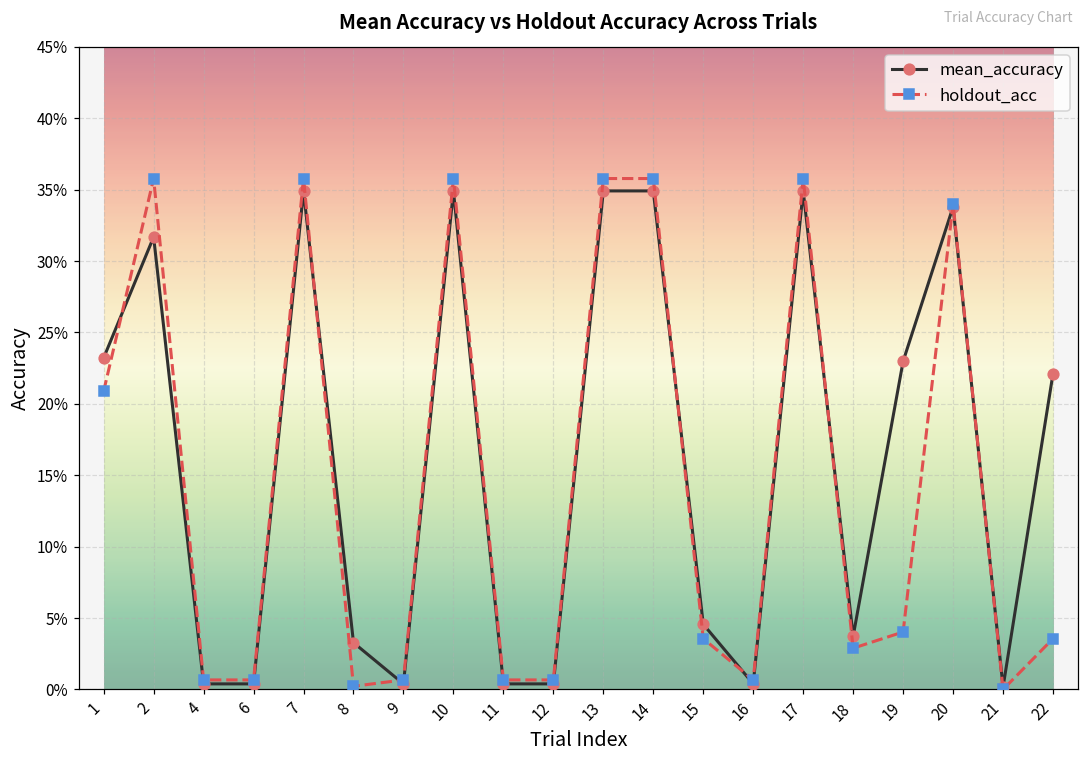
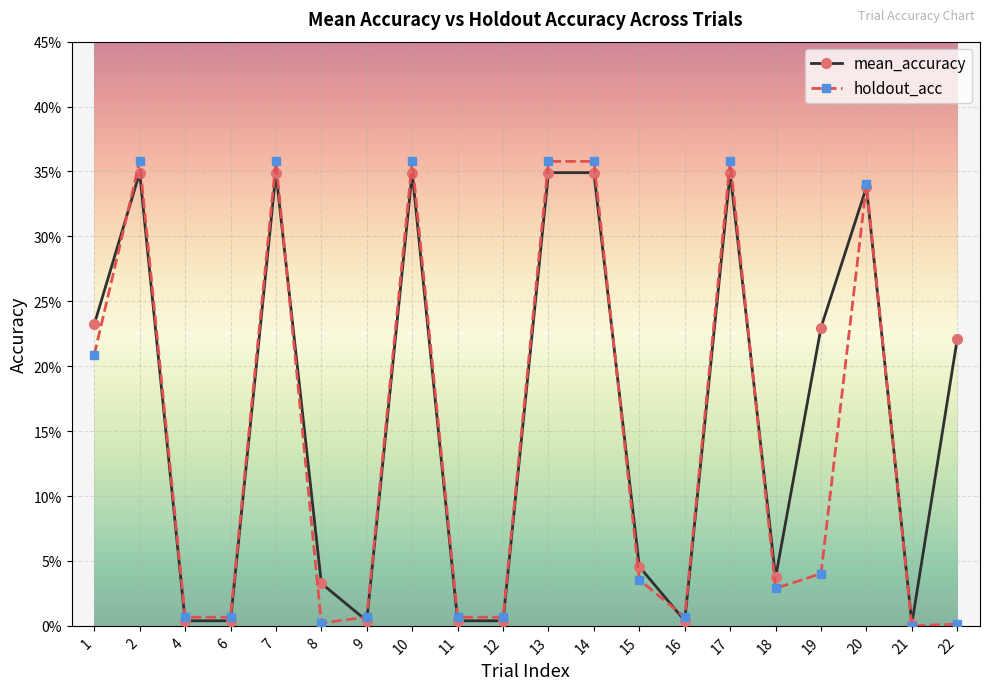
  {
    "mean_accuracy": {
      "1": "23.2%",
-     "2": "31.7%",
+     "2": "34.9%",
      "4": "0.4%",
      "6": "0.4%",
      "7": "34.9%",
      "8": "3.3%",
      "9": "0.4%",
      "10": "34.9%",
      "11": "0.4%",
      "12": "0.4%",
      "13": "34.9%",
      "14": "34.9%",
      "15": "4.6%",
      "16": "0.4%",
      "17": "34.9%",
      "18": "3.7%",
      "19": "23.0%",
      "20": "33.8%",
      "22": "22.1%"
    },
    "holdout_acc": {
      "1": "20.9%",
      "2": "35.8%",
      "4": "0.7%",
      "6": "0.7%",
      "7": "35.8%",
      "8": "0.2%",
      "9": "0.7%",
      "10": "35.8%",
      "11": "0.7%",
      "12": "0.7%",
      "13": "35.8%",
      "14": "35.8%",
      "15": "3.6%",
      "16": "0.7%",
      "17": "35.8%",
      "18": "2.9%",
      "19": "4.0%",
      "20": "34.0%",
-     "22": "3.6%"
+     "22": "0.1%"
    }
  }
